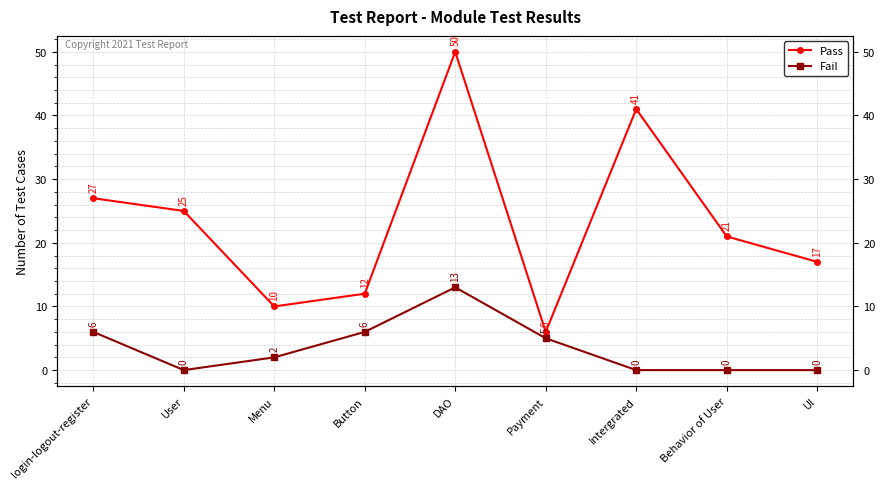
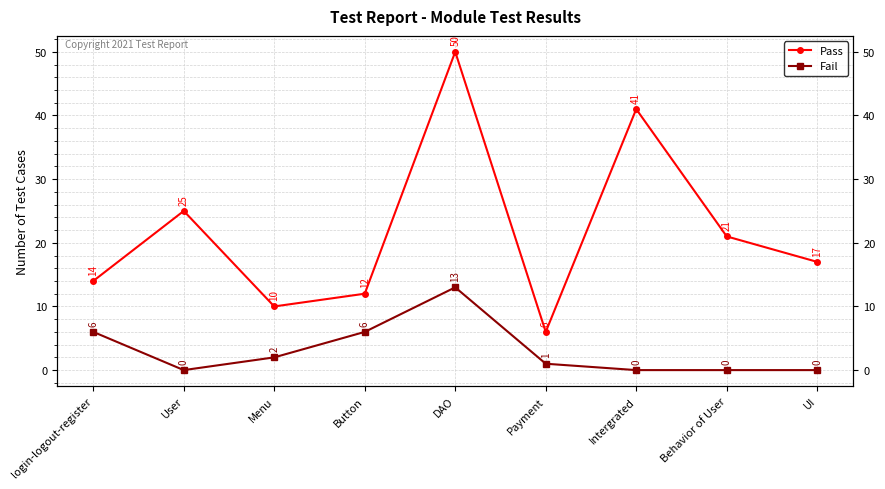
  {
    "Pass": {
-     "login-logout-register": 27,
+     "login-logout-register": 14,
      "User": 25,
      "Menu": 10,
      "Button": 12,
      "DAO": 50,
      "Payment": 6,
      "Intergrated": 41,
      "Behavior of User": 21,
      "UI": 17
    },
    "Fail": {
      "login-logout-register": 6,
      "User": 0,
      "Menu": 2,
      "Button": 6,
      "DAO": 13,
-     "Payment": 5,
+     "Payment": 1,
      "Intergrated": 0,
      "Behavior of User": 0,
      "UI": 0
    }
  }
